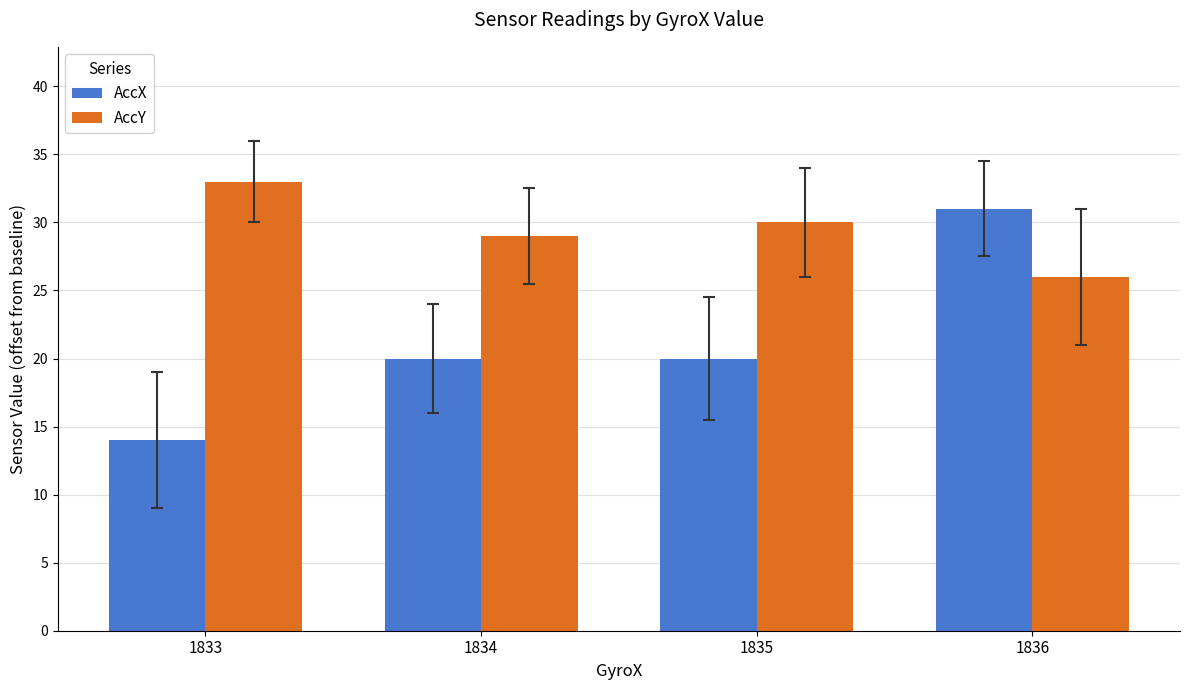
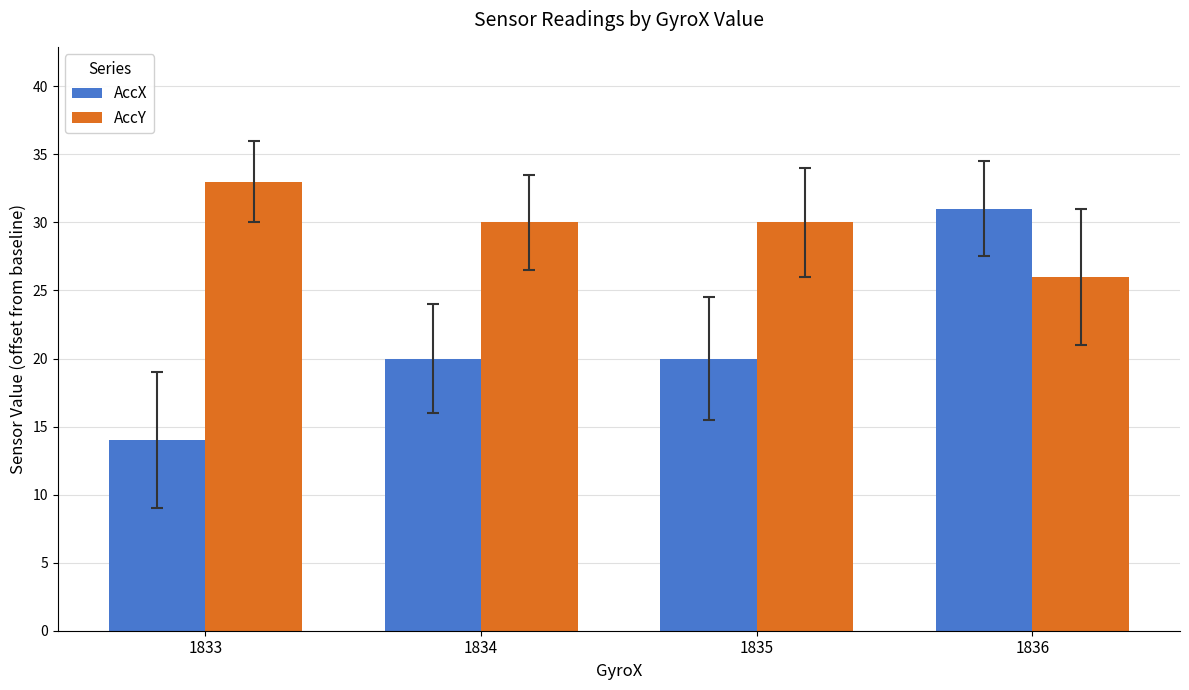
  {
    "AccY": {
      "1833": 33.0,
-     "1834": 29.0,
+     "1834": 30.0,
      "1835": 30.0,
      "1836": 26.0
    }
  }
